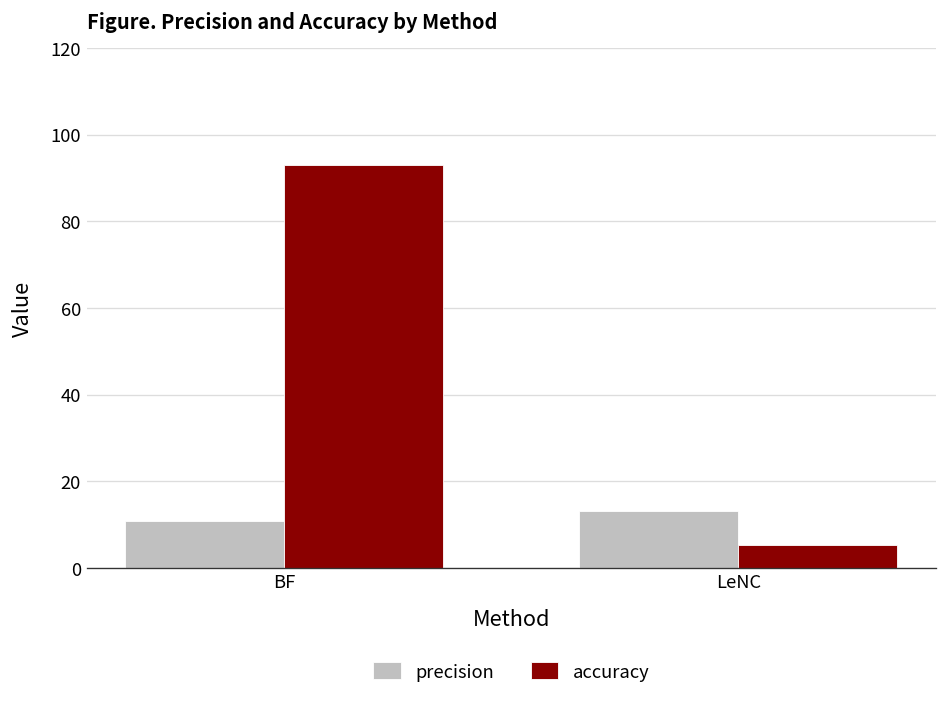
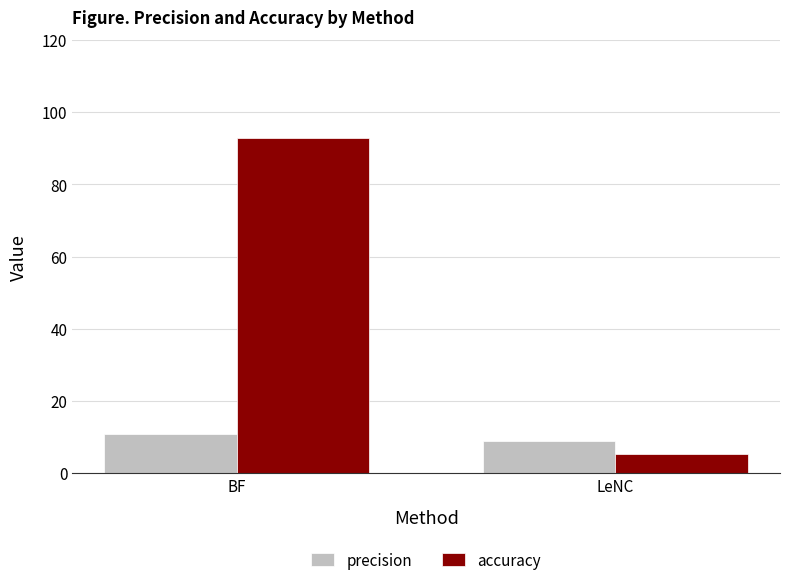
  {
    "precision": {
      "BF": 11,
-     "LeNC": 13
+     "LeNC": 9
    },
    "accuracy": {
      "BF": 93,
      "LeNC": 5
    }
  }
